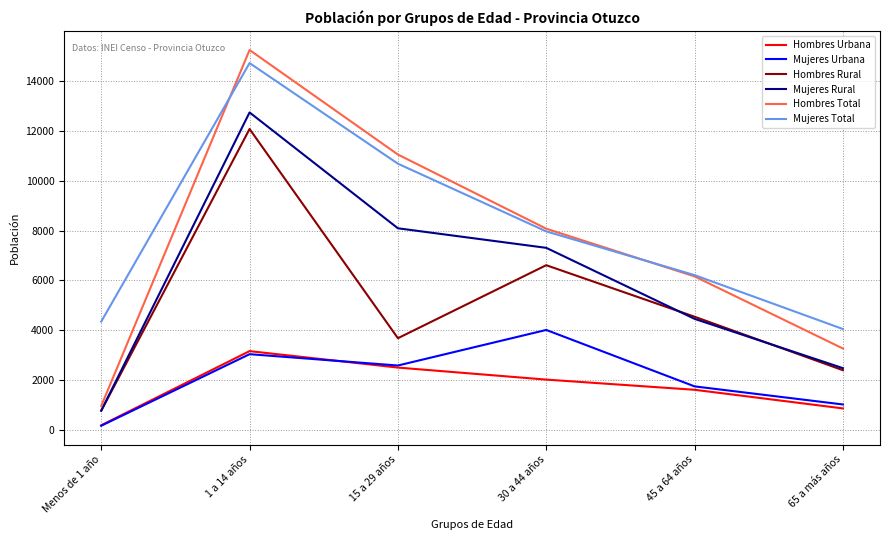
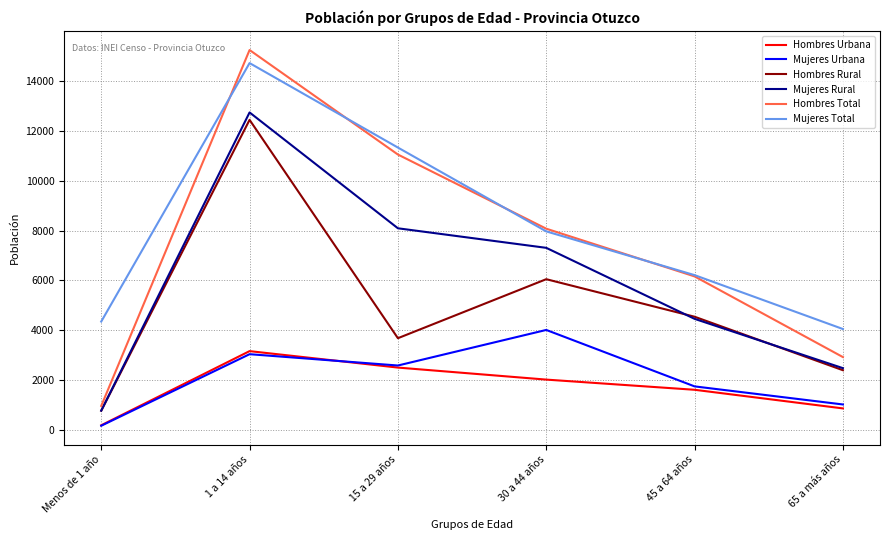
  {
    "Hombres Urbana": {
      "1 a 14 años": 3200,
      "30 a 44 años": 2000,
      "45 a 64 años": 1600,
      "65 a más años": 900
    },
    "Mujeres Urbana": {
      "1 a 14 años": 3000,
      "30 a 44 años": 4000,
      "45 a 64 años": 1800,
      "65 a más años": 1000
    },
    "Hombres Rural": {
-     "1 a 14 años": 12100,
+     "1 a 14 años": 12400,
      "15 a 29 años": 3700,
-     "30 a 44 años": 6600
+     "30 a 44 años": 6100
    },
    "Mujeres Rural": {
      "1 a 14 años": 12700,
      "15 a 29 años": 8100,
      "30 a 44 años": 7300
    },
    "Hombres Total": {
      "Menos de 1 año": 1000,
      "1 a 14 años": 15200,
      "15 a 29 años": 11000,
      "30 a 44 años": 8100,
-     "65 a más años": 3300
+     "65 a más años": 2900
    },
    "Mujeres Total": {
      "Menos de 1 año": 4400,
      "1 a 14 años": 14700,
-     "15 a 29 años": 10700,
+     "15 a 29 años": 11300,
      "30 a 44 años": 8000,
      "65 a más años": 4100
    }
  }
